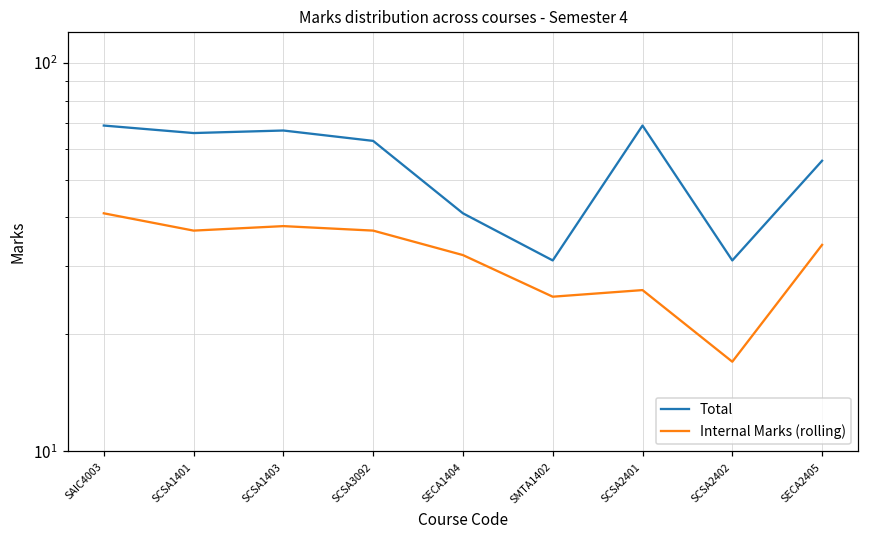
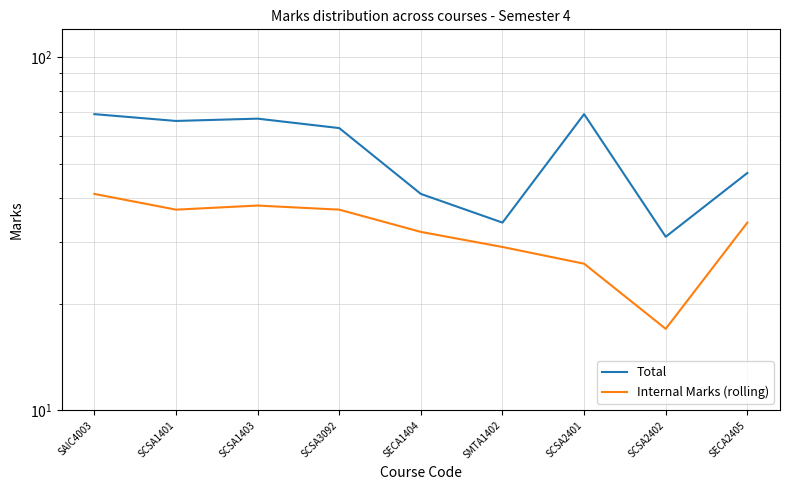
  {
    "Total": {
      "SAIC4003": 69,
      "SCSA1401": 66,
      "SCSA1403": 67,
      "SCSA3092": 63,
      "SECA1404": 41,
-     "SMTA1402": 31,
+     "SMTA1402": 34,
      "SCSA2401": 69,
      "SCSA2402": 31,
-     "SECA2405": 56
+     "SECA2405": 47
    },
    "Internal Marks (rolling)": {
      "SAIC4003": 41,
      "SCSA1401": 37,
      "SCSA1403": 38,
      "SCSA3092": 37,
      "SECA1404": 32,
-     "SMTA1402": 25,
+     "SMTA1402": 29,
      "SCSA2401": 26,
      "SCSA2402": 17,
      "SECA2405": 34
    }
  }
